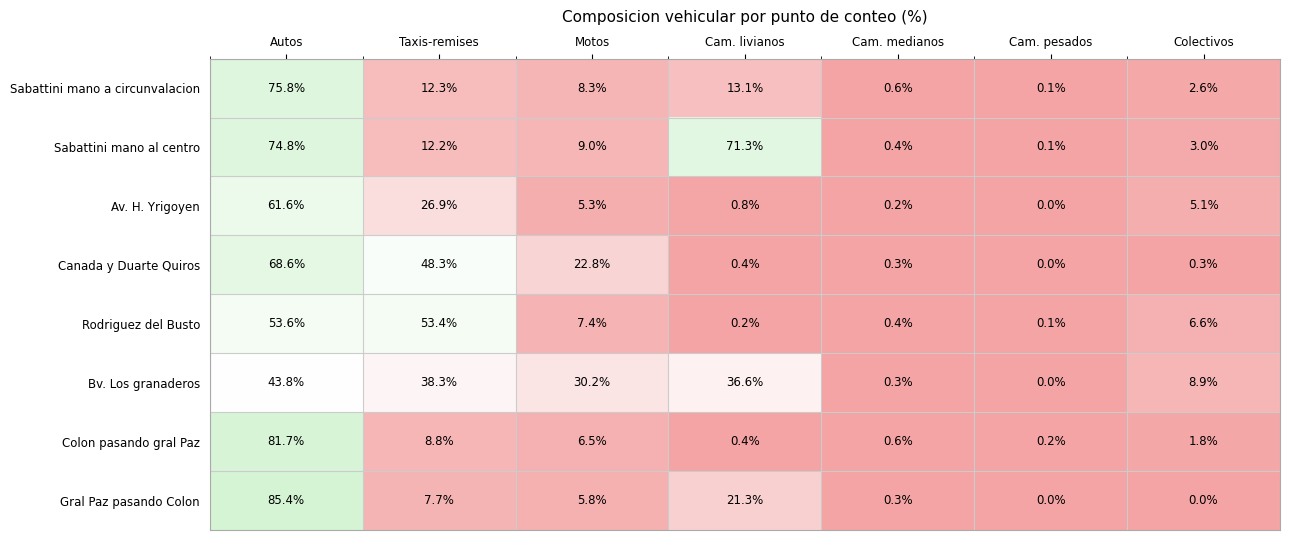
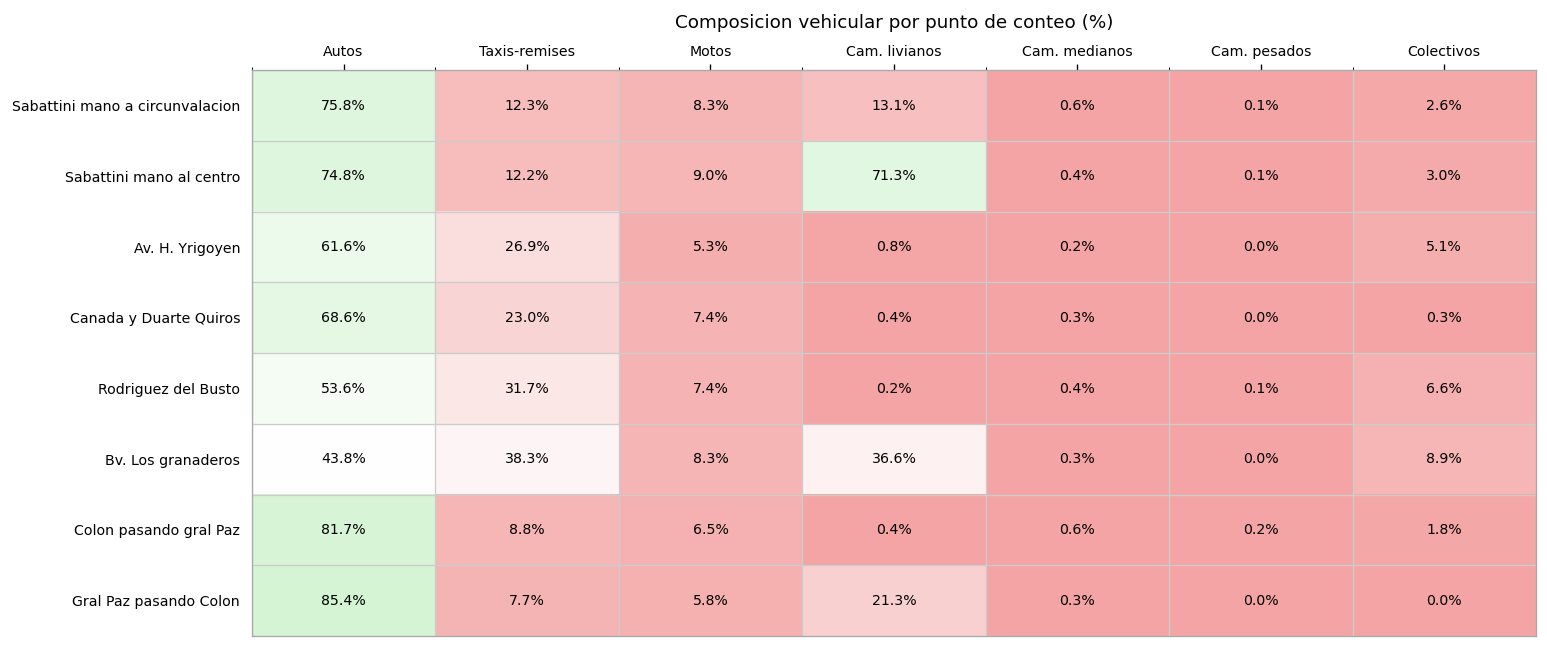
  {
    "Sabattini mano a circunvalacion": {
      "Autos": "75.8%",
      "Taxis-remises": "12.3%",
      "Motos": "8.3%",
      "Cam. livianos": "13.1%",
      "Cam. medianos": "0.6%",
      "Cam. pesados": "0.1%",
      "Colectivos": "2.6%"
    },
    "Sabattini mano al centro": {
      "Autos": "74.8%",
      "Taxis-remises": "12.2%",
      "Motos": "9.0%",
      "Cam. livianos": "71.3%",
      "Cam. medianos": "0.4%",
      "Cam. pesados": "0.1%",
      "Colectivos": "3.0%"
    },
    "Av. H. Yrigoyen": {
      "Autos": "61.6%",
      "Taxis-remises": "26.9%",
      "Motos": "5.3%",
      "Cam. livianos": "0.8%",
      "Cam. medianos": "0.2%",
      "Cam. pesados": "0.0%",
      "Colectivos": "5.1%"
    },
    "Canada y Duarte Quiros": {
      "Autos": "68.6%",
-     "Taxis-remises": "48.3%",
-     "Motos": "22.8%",
+     "Taxis-remises": "23.0%",
+     "Motos": "7.4%",
      "Cam. livianos": "0.4%",
      "Cam. medianos": "0.3%",
      "Cam. pesados": "0.0%",
      "Colectivos": "0.3%"
    },
    "Rodriguez del Busto": {
      "Autos": "53.6%",
-     "Taxis-remises": "53.4%",
+     "Taxis-remises": "31.7%",
      "Motos": "7.4%",
      "Cam. livianos": "0.2%",
      "Cam. medianos": "0.4%",
      "Cam. pesados": "0.1%",
      "Colectivos": "6.6%"
    },
    "Bv. Los granaderos": {
      "Autos": "43.8%",
      "Taxis-remises": "38.3%",
-     "Motos": "30.2%",
+     "Motos": "8.3%",
      "Cam. livianos": "36.6%",
      "Cam. medianos": "0.3%",
      "Cam. pesados": "0.0%",
      "Colectivos": "8.9%"
    },
    "Colon pasando gral Paz": {
      "Autos": "81.7%",
      "Taxis-remises": "8.8%",
      "Motos": "6.5%",
      "Cam. livianos": "0.4%",
      "Cam. medianos": "0.6%",
      "Cam. pesados": "0.2%",
      "Colectivos": "1.8%"
    },
    "Gral Paz pasando Colon": {
      "Autos": "85.4%",
      "Taxis-remises": "7.7%",
      "Motos": "5.8%",
      "Cam. livianos": "21.3%",
      "Cam. medianos": "0.3%",
      "Cam. pesados": "0.0%",
      "Colectivos": "0.0%"
    }
  }
